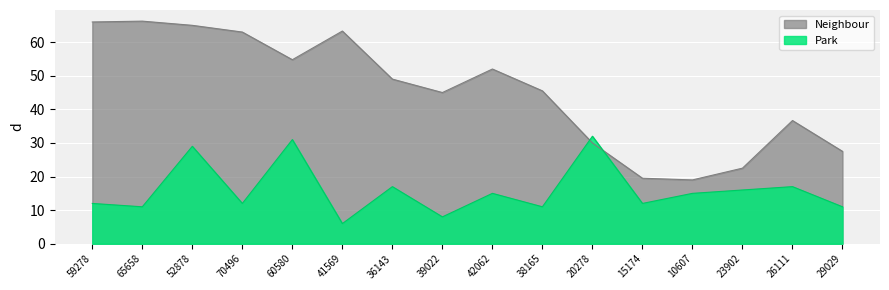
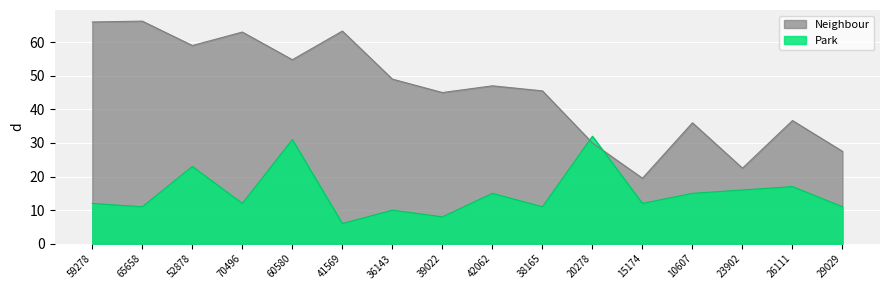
  {
    "Neighbour": {
      "59278": 66,
      "65658": 66,
-     "52878": 65,
+     "52878": 59,
      "70496": 63,
      "60580": 55,
      "41569": 63,
      "36143": 49,
      "39022": 45,
-     "42062": 52,
+     "42062": 47,
      "38165": 46,
      "20278": 30,
      "15174": 20,
-     "10607": 19,
+     "10607": 36,
      "23902": 23,
      "26111": 37,
      "29029": 28
    },
    "Park": {
      "59278": 12,
      "65658": 11,
-     "52878": 29,
+     "52878": 23,
      "70496": 12,
      "60580": 31,
      "41569": 6,
-     "36143": 17,
+     "36143": 10,
      "39022": 8,
      "42062": 15,
      "38165": 11,
      "20278": 32,
      "15174": 12,
      "10607": 15,
      "23902": 16,
      "26111": 17,
      "29029": 11
    }
  }
